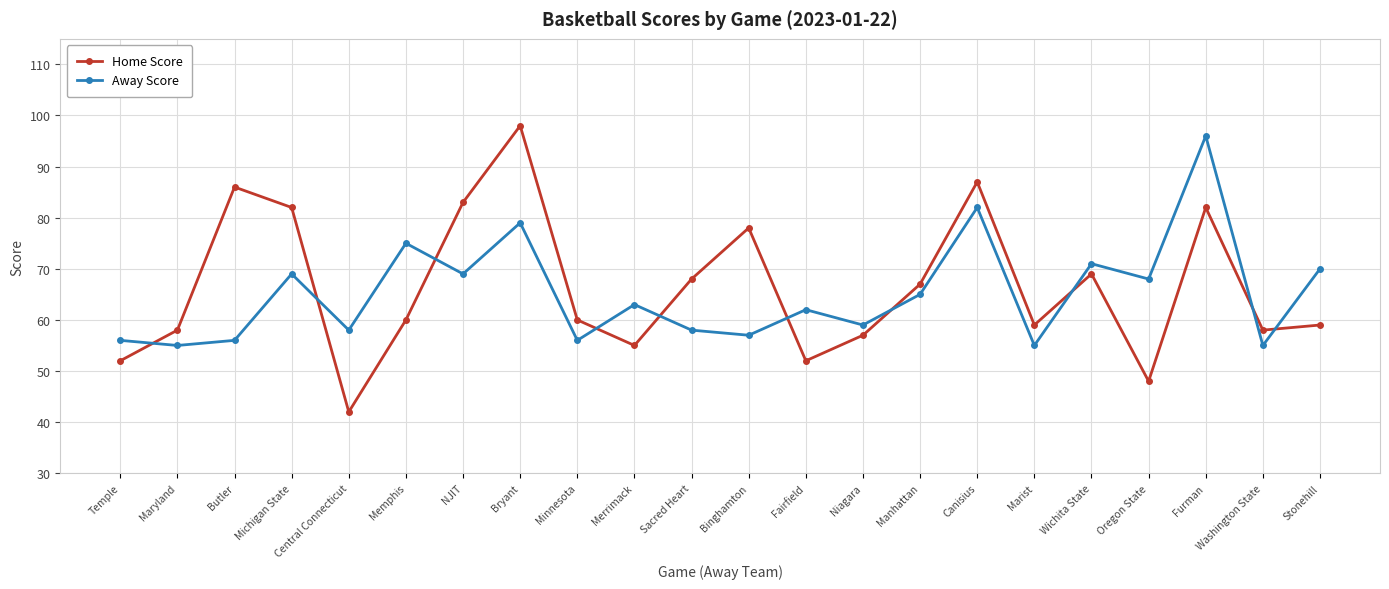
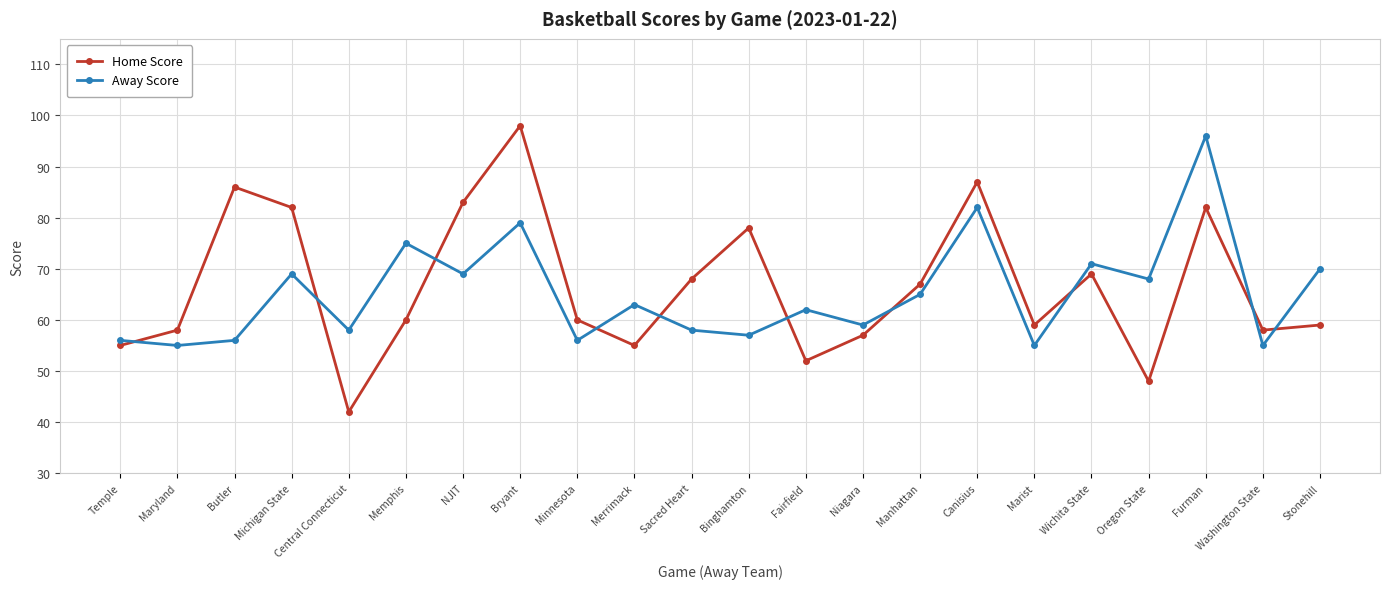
  {
    "Home Score": {
-     "Temple": 52,
+     "Temple": 55,
      "Maryland": 58,
      "Butler": 86,
      "Michigan State": 82,
      "Central Connecticut": 42,
      "Memphis": 60,
      "NJIT": 83,
      "Bryant": 98,
      "Minnesota": 60,
      "Merrimack": 55,
      "Sacred Heart": 68,
      "Binghamton": 78,
      "Fairfield": 52,
      "Niagara": 57,
      "Manhattan": 67,
      "Canisius": 87,
      "Marist": 59,
      "Wichita State": 69,
      "Oregon State": 48,
      "Furman": 82,
      "Washington State": 58,
      "Stonehill": 59
    },
    "Away Score": {
      "Temple": 56,
      "Maryland": 55,
      "Butler": 56,
      "Michigan State": 69,
      "Central Connecticut": 58,
      "Memphis": 75,
      "NJIT": 69,
      "Bryant": 79,
      "Minnesota": 56,
      "Merrimack": 63,
      "Sacred Heart": 58,
      "Binghamton": 57,
      "Fairfield": 62,
      "Niagara": 59,
      "Manhattan": 65,
      "Canisius": 82,
      "Marist": 55,
      "Wichita State": 71,
      "Oregon State": 68,
      "Furman": 96,
      "Washington State": 55,
      "Stonehill": 70
    }
  }
